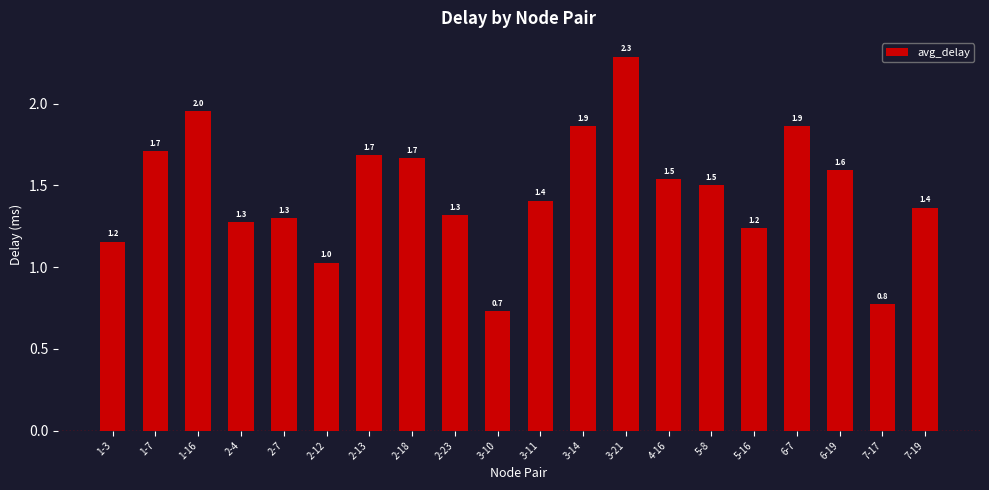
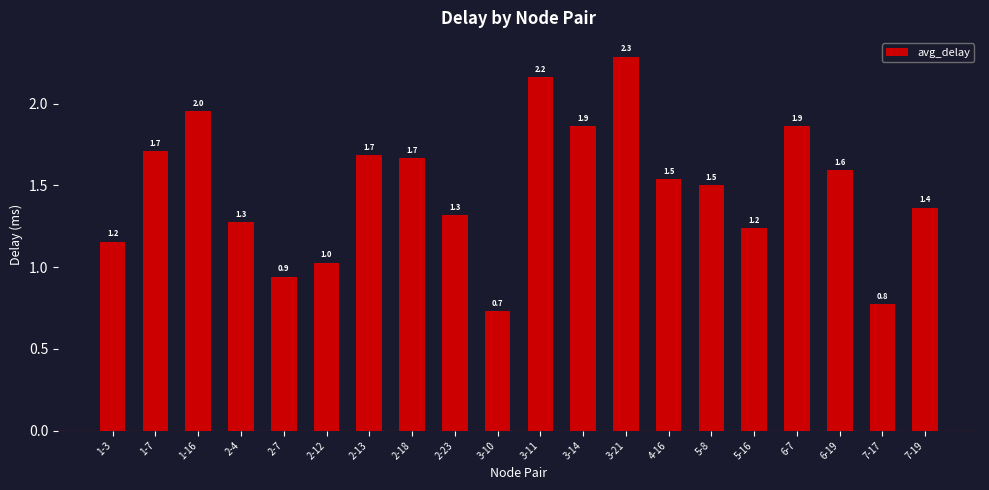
  {
    "1-3": 1.2,
    "1-7": 1.7,
    "1-16": 2.0,
    "2-4": 1.3,
-   "2-7": 1.3,
+   "2-7": 0.9,
    "2-12": 1.0,
    "2-13": 1.7,
    "2-18": 1.7,
    "2-23": 1.3,
    "3-10": 0.7,
-   "3-11": 1.4,
+   "3-11": 2.2,
    "3-14": 1.9,
    "3-21": 2.3,
    "4-16": 1.5,
    "5-8": 1.5,
    "5-16": 1.2,
    "6-7": 1.9,
    "6-19": 1.6,
    "7-17": 0.8,
    "7-19": 1.4
  }
